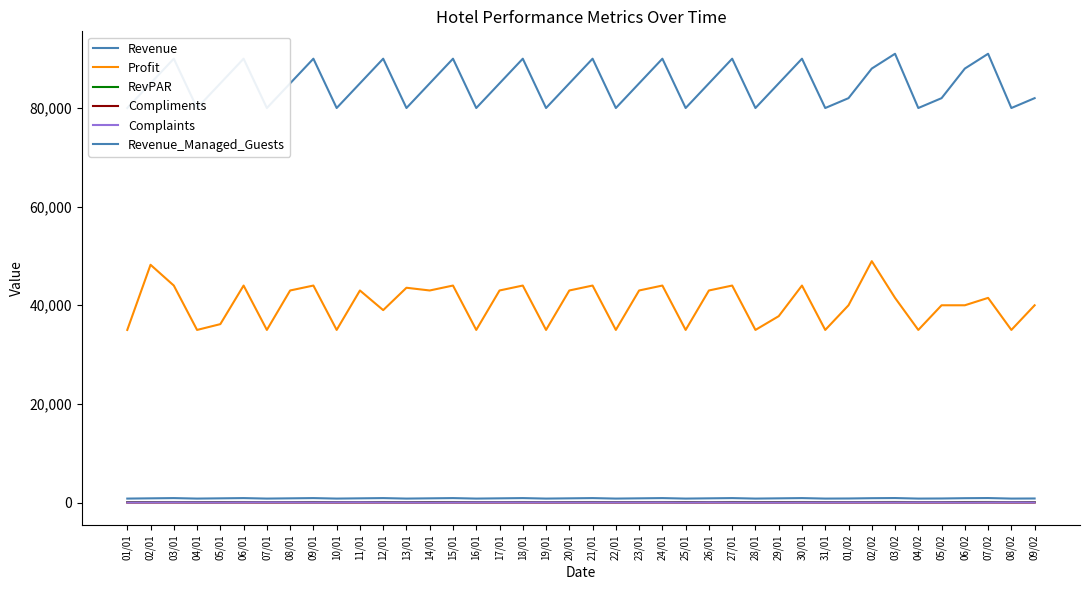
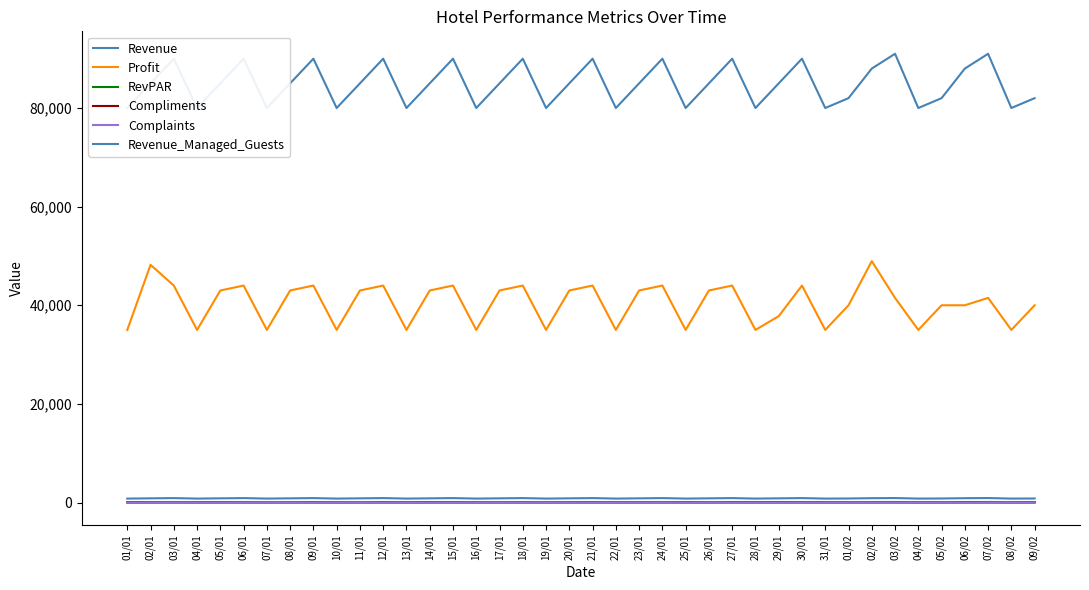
  {
    "Profit": {
      "01/01": "35,000",
      "02/01": "48,000",
      "03/01": "44,000",
      "04/01": "35,000",
-     "05/01": "36,000",
+     "05/01": "43,000",
      "06/01": "44,000",
      "07/01": "35,000",
      "08/01": "43,000",
      "09/01": "44,000",
      "10/01": "35,000",
      "11/01": "43,000",
-     "12/01": "39,000",
-     "13/01": "44,000",
+     "12/01": "44,000",
+     "13/01": "35,000",
      "14/01": "43,000",
      "15/01": "44,000",
      "16/01": "35,000",
      "17/01": "43,000",
      "18/01": "44,000",
      "19/01": "35,000",
      "20/01": "43,000",
      "21/01": "44,000",
      "22/01": "35,000",
      "23/01": "43,000",
      "24/01": "44,000",
      "25/01": "35,000",
      "26/01": "43,000",
      "27/01": "44,000",
      "28/01": "35,000",
      "29/01": "38,000",
      "30/01": "44,000",
      "31/01": "35,000",
      "01/02": "40,000",
      "02/02": "49,000",
      "03/02": "42,000",
      "04/02": "35,000",
      "05/02": "40,000",
      "06/02": "40,000",
      "07/02": "42,000",
      "08/02": "35,000",
      "09/02": "40,000"
    },
    "Complaints": {
      "01/01": "0",
      "02/01": "0",
      "03/01": "0",
      "04/01": "0",
      "05/01": "0",
      "06/01": "0",
      "07/01": "0",
      "08/01": "0",
      "09/01": "0",
      "10/01": "0",
      "11/01": "0",
      "12/01": "0",
      "13/01": "0",
      "14/01": "0",
      "15/01": "0",
      "16/01": "0",
      "17/01": "0",
      "18/01": "0",
      "19/01": "0",
      "20/01": "0",
      "21/01": "0",
      "22/01": "0",
      "23/01": "0",
      "24/01": "0",
      "25/01": "0",
      "26/01": "0",
      "27/01": "0",
      "28/01": "0",
      "29/01": "0",
      "30/01": "0",
      "31/01": "0",
      "01/02": "0",
      "02/02": "0",
      "03/02": "0",
      "04/02": "0",
      "05/02": "0",
      "06/02": "0",
      "07/02": "0",
      "08/02": "0",
      "09/02": "0"
    }
  }
